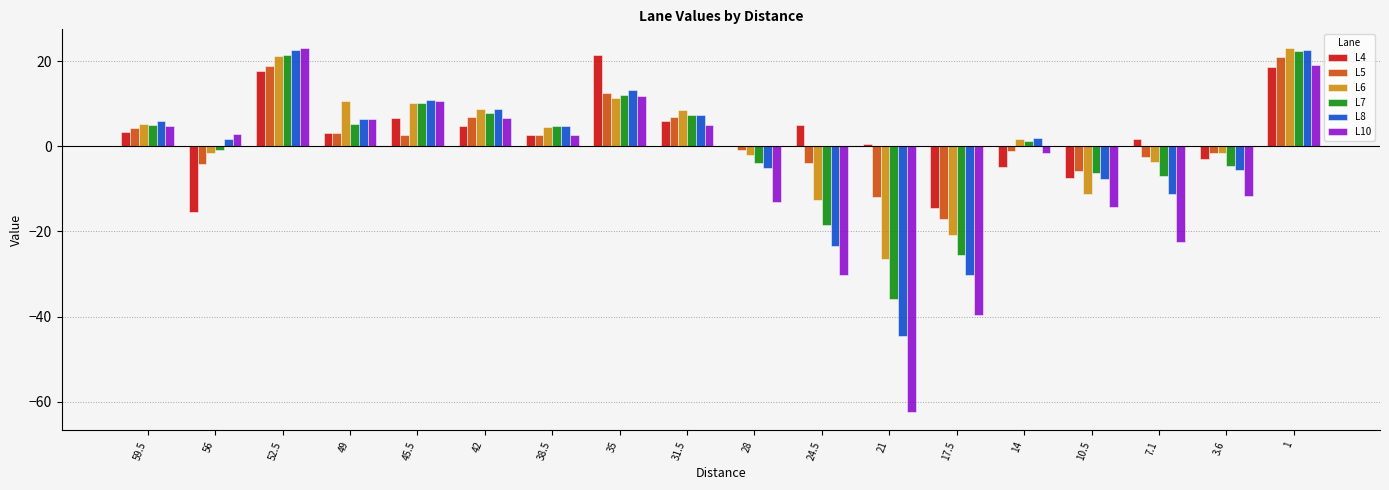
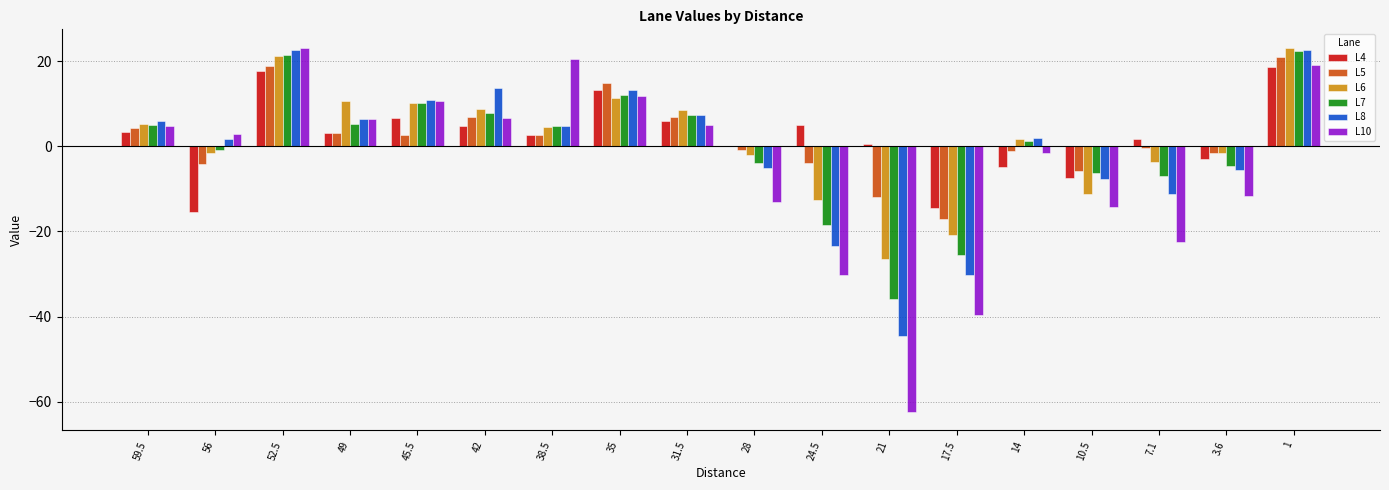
  {
    "L4": {
      "59.5": 3,
      "56": -15,
      "52.5": 18,
      "49": 3,
      "45.5": 7,
      "42": 5,
      "38.5": 3,
-     "35": 21,
+     "35": 13,
      "31.5": 6,
      "28": 0,
      "24.5": 5,
      "17.5": -14,
      "14": -5,
      "10.5": -7,
      "7.1": 2,
      "3.6": -3,
      "1": 19
    },
    "L5": {
      "59.5": 4,
      "56": -4,
      "52.5": 19,
      "49": 3,
      "45.5": 3,
      "42": 7,
      "38.5": 3,
-     "35": 13,
+     "35": 15,
      "31.5": 7,
      "28": -1,
      "24.5": -4,
      "21": -12,
      "17.5": -17,
      "14": -1,
      "10.5": -6,
-     "7.1": -3,
+     "7.1": 0,
      "3.6": -2,
      "1": 21
    },
    "L6": {
      "59.5": 5,
      "56": -2,
      "52.5": 21,
      "49": 11,
      "45.5": 10,
      "42": 9,
      "38.5": 5,
      "35": 11,
      "31.5": 9,
      "28": -2,
      "24.5": -13,
      "21": -26,
      "17.5": -21,
      "14": 2,
      "10.5": -11,
      "7.1": -4,
      "3.6": -2,
      "1": 23
    },
    "L7": {
      "59.5": 5,
      "56": -1,
      "52.5": 21,
      "49": 5,
      "45.5": 10,
      "42": 8,
      "38.5": 5,
      "35": 12,
      "31.5": 7,
      "28": -4,
      "24.5": -19,
      "21": -36,
      "17.5": -25,
      "14": 1,
      "10.5": -6,
      "7.1": -7,
      "3.6": -5,
      "1": 22
    },
    "L8": {
      "59.5": 6,
      "56": 2,
      "52.5": 23,
      "49": 6,
      "45.5": 11,
-     "42": 9,
+     "42": 14,
      "38.5": 5,
      "35": 13,
      "31.5": 7,
      "28": -5,
      "24.5": -23,
      "21": -44,
      "17.5": -30,
      "14": 2,
      "10.5": -8,
      "7.1": -11,
      "3.6": -6,
      "1": 23
    },
    "L10": {
      "59.5": 5,
      "56": 3,
      "52.5": 23,
      "49": 6,
      "45.5": 11,
      "42": 7,
-     "38.5": 3,
+     "38.5": 20,
      "35": 12,
      "31.5": 5,
      "28": -13,
      "24.5": -30,
      "21": -62,
      "17.5": -40,
      "14": -2,
      "10.5": -14,
      "7.1": -23,
      "3.6": -12,
      "1": 19
    }
  }
